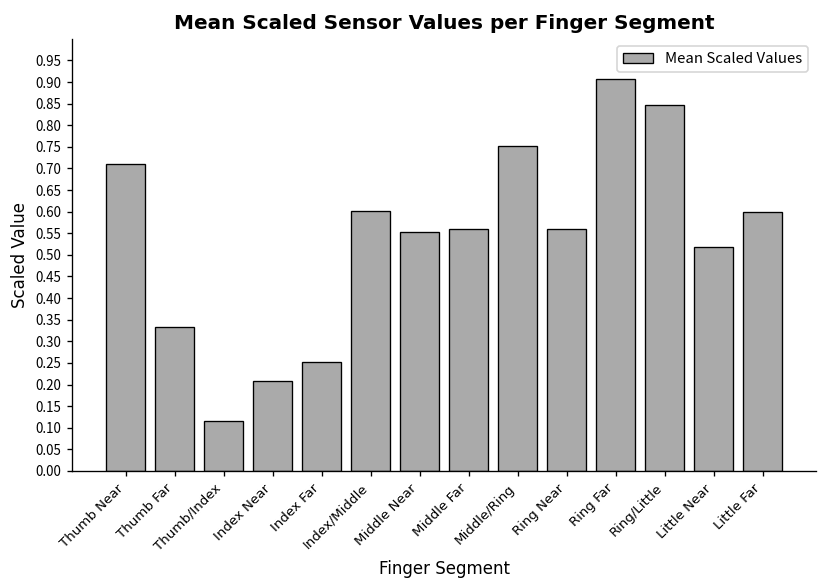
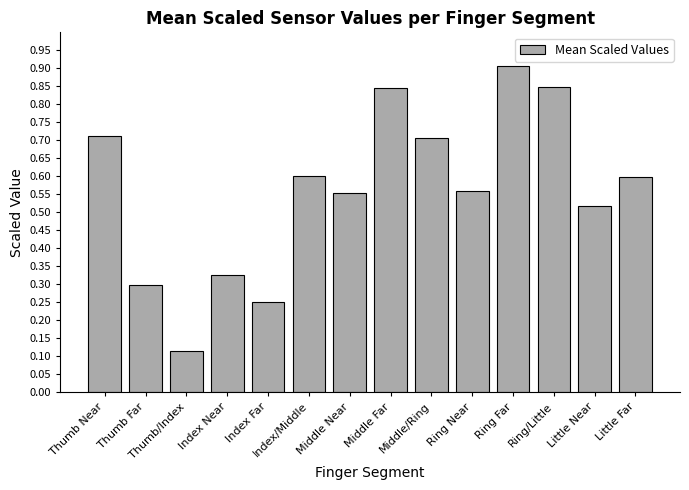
  {
    "Thumb Near": 0.71,
-   "Thumb Far": 0.33,
+   "Thumb Far": 0.30,
    "Thumb/Index": 0.12,
-   "Index Near": 0.21,
+   "Index Near": 0.33,
    "Index Far": 0.25,
    "Index/Middle": 0.60,
    "Middle Near": 0.55,
-   "Middle Far": 0.56,
-   "Middle/Ring": 0.75,
+   "Middle Far": 0.84,
+   "Middle/Ring": 0.71,
    "Ring Near": 0.56,
    "Ring Far": 0.91,
    "Ring/Little": 0.85,
    "Little Near": 0.52,
    "Little Far": 0.60
  }
